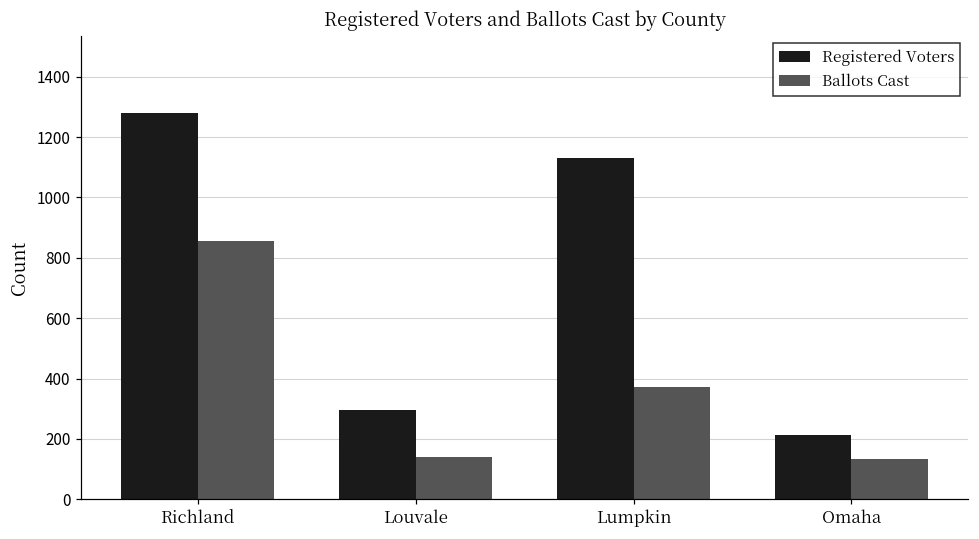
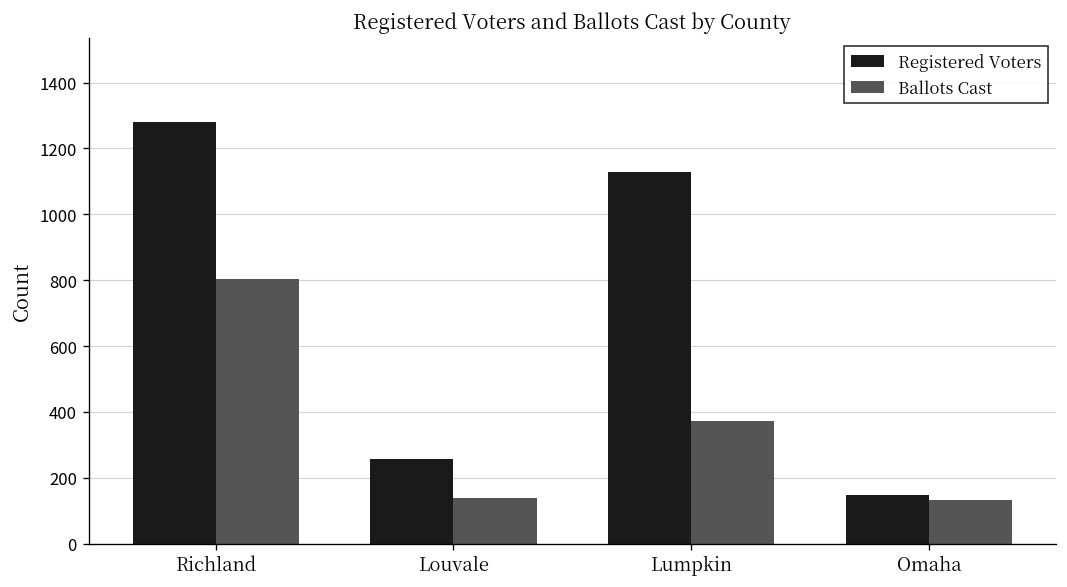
  {
    "Registered Voters": {
      "Richland": 1280,
-     "Louvale": 300,
+     "Louvale": 260,
      "Lumpkin": 1130,
-     "Omaha": 210
+     "Omaha": 150
    },
    "Ballots Cast": {
-     "Richland": 850,
+     "Richland": 800,
      "Louvale": 140,
      "Lumpkin": 370,
      "Omaha": 130
    }
  }
